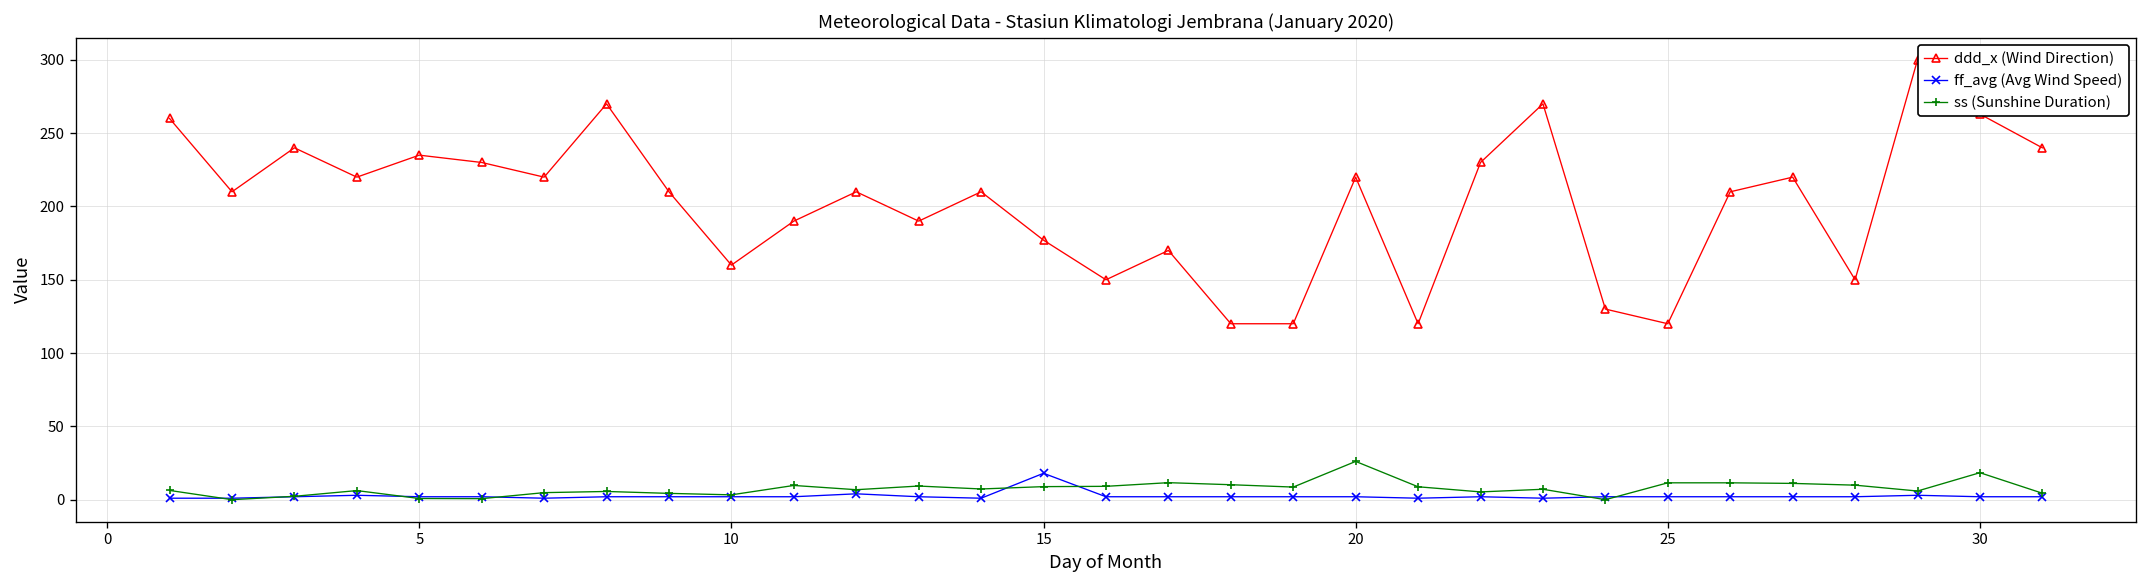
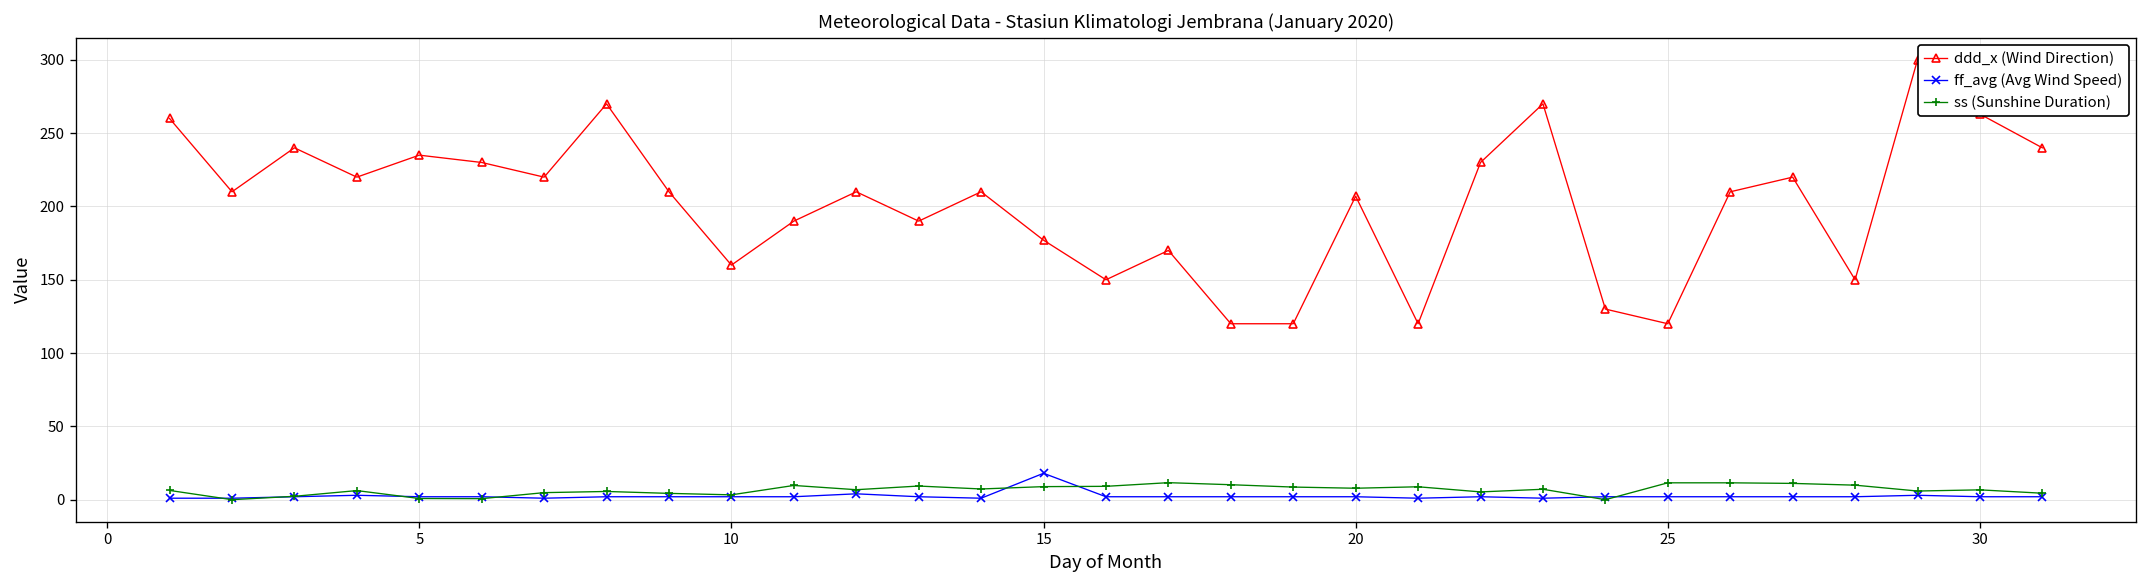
  {
    "ddd_x (Wind Direction)": {
      "5": 235,
      "10": 160,
      "15": 177,
-     "20": 220,
+     "20": 207,
      "25": 120
    },
    "ff_avg (Avg Wind Speed)": {
      "15": 18,
      "20": 2,
      "25": 2,
      "30": 2
    },
    "ss (Sunshine Duration)": {
      "15": 9,
-     "20": 26,
+     "20": 8,
      "25": 12,
-     "30": 18
+     "30": 7
    }
  }
